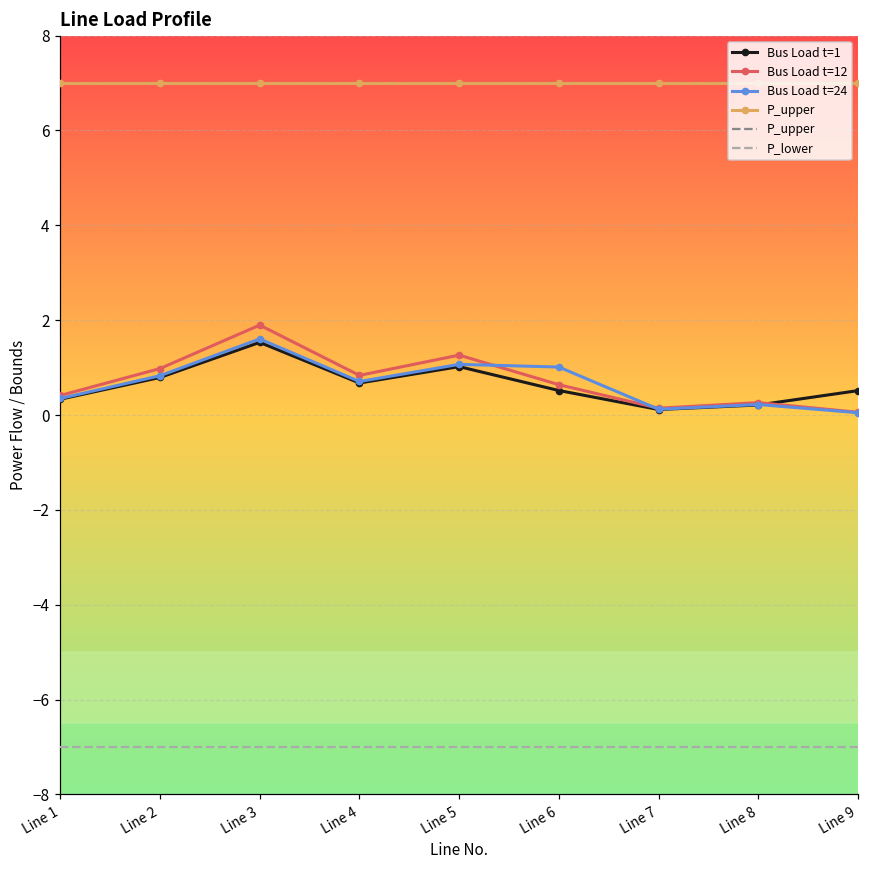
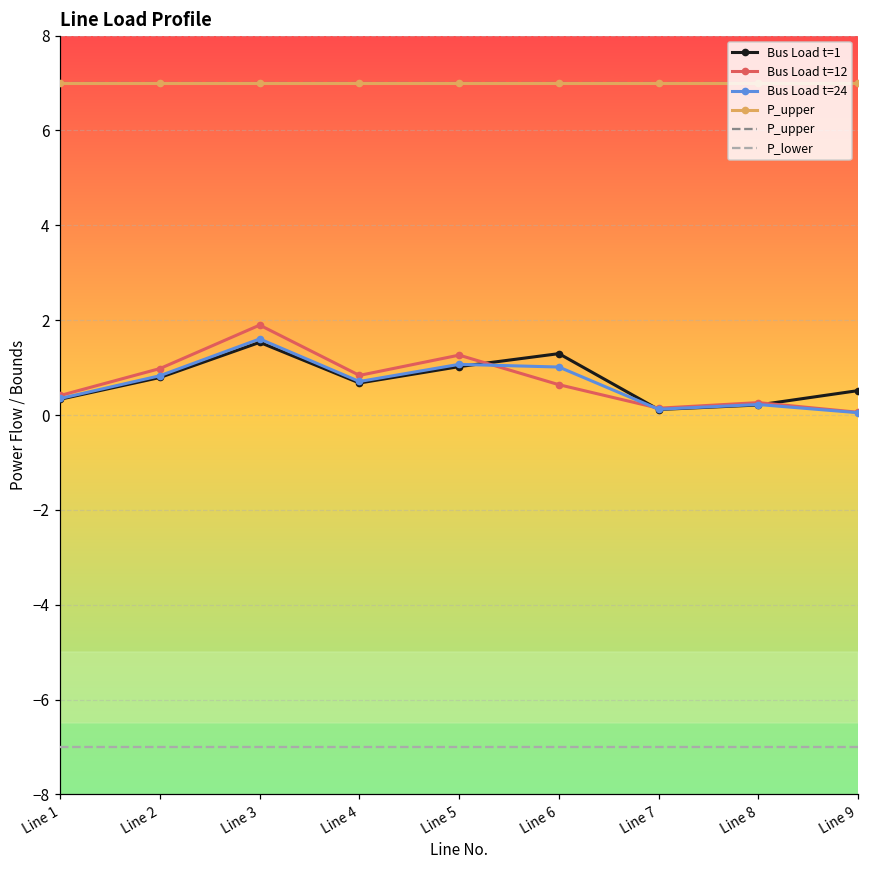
  {
    "Bus Load t=1": {
      "Line 3": 1.5,
-     "Line 6": 0.5,
+     "Line 6": 1.3,
      "Line 9": 0.5
    },
    "Bus Load t=12": {
      "Line 1": 0.4,
      "Line 2": 1.0,
      "Line 3": 1.9,
      "Line 4": 0.8,
      "Line 5": 1.3,
      "Line 6": 0.6
    },
    "Bus Load t=24": {
      "Line 3": 1.6,
      "Line 6": 1.0
    }
  }
